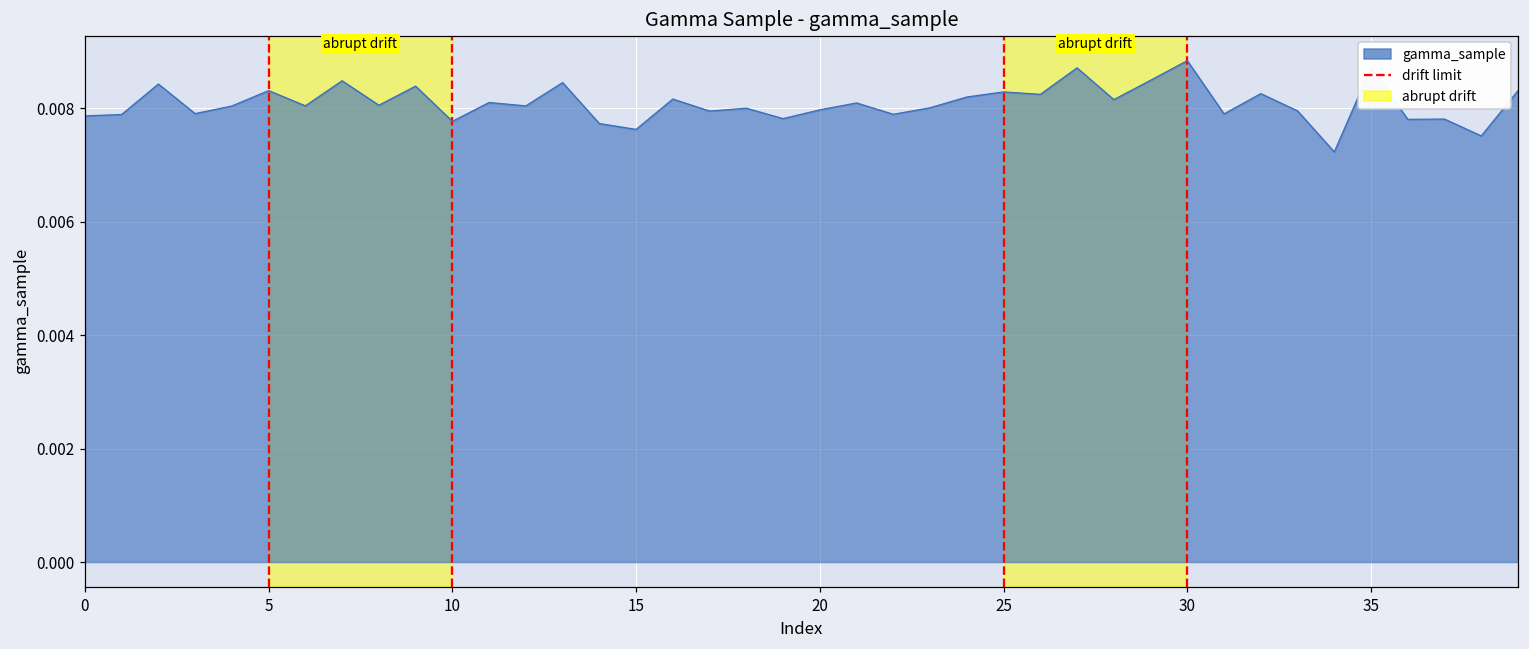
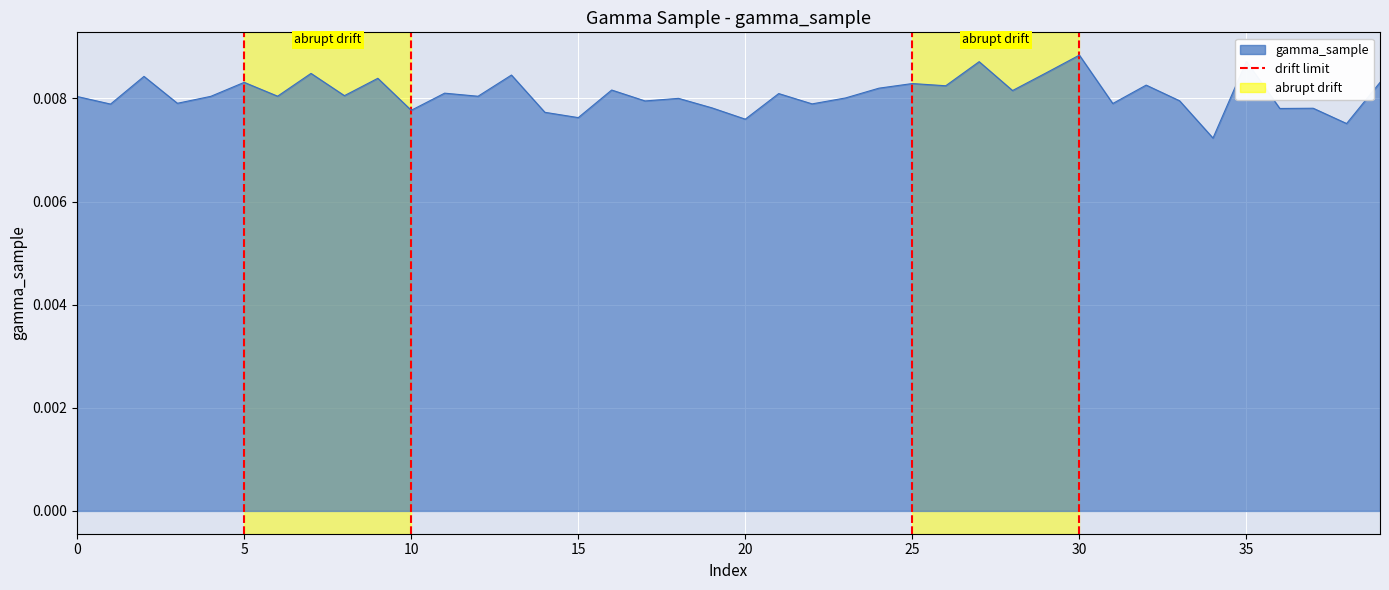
  {
-   "0": 0.0079,
+   "0": 0.0080,
    "15": 0.0076,
-   "20": 0.0080
+   "20": 0.0076
  }
